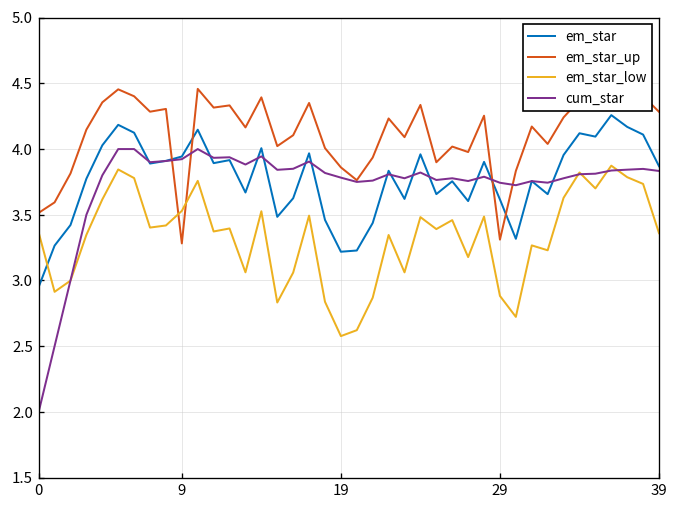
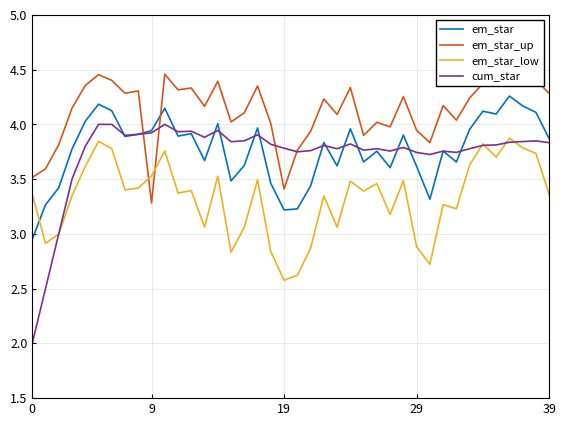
  {
    "em_star": {
      "0": 2.95,
      "19": 3.22,
      "29": 3.62,
      "39": 3.87
    },
    "em_star_up": {
      "0": 3.51,
      "9": 3.28,
-     "19": 3.86,
-     "29": 3.31,
+     "19": 3.41,
+     "29": 3.95,
      "39": 4.28
    },
    "em_star_low": {
      "0": 3.36,
      "9": 3.53,
      "19": 2.58,
      "29": 2.88,
      "39": 3.36
    },
    "cum_star": {
      "0": 2.00,
      "19": 3.78,
      "29": 3.74,
      "39": 3.83
    }
  }
